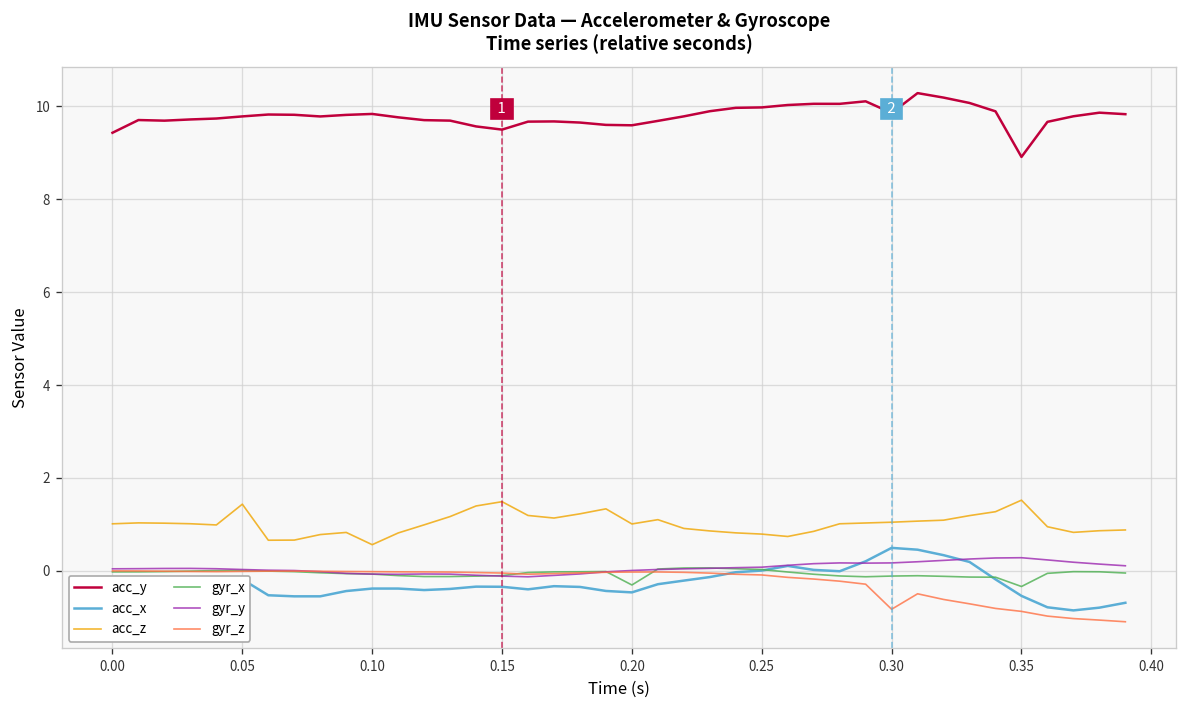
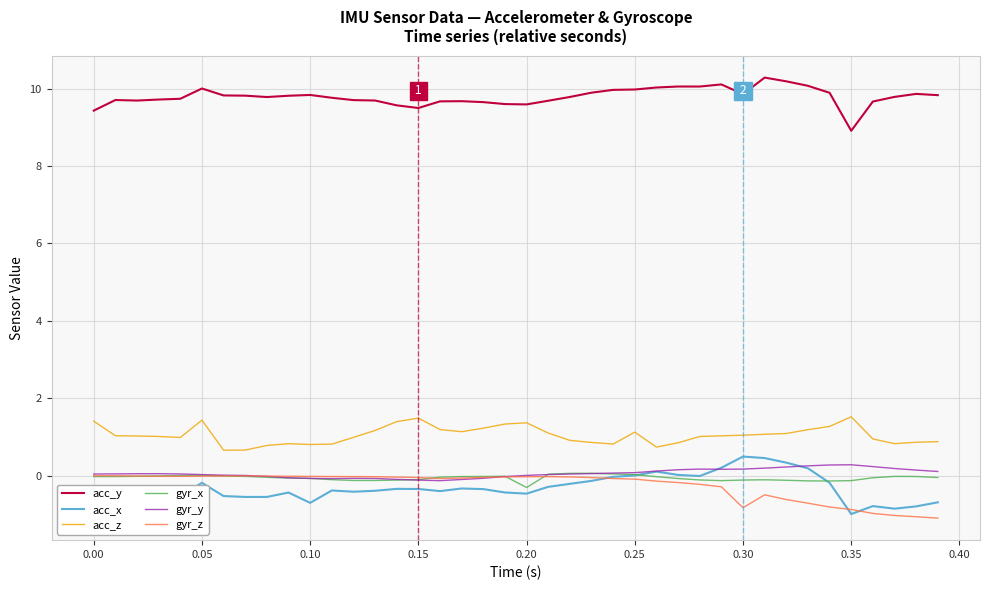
  {
    "acc_y": {
      "0.00": 9.4,
-     "0.05": 9.8,
+     "0.05": 10.0,
      "0.10": 9.8,
      "0.20": 9.6,
      "0.25": 10.0,
      "0.35": 8.9
    },
    "acc_x": {
      "0.05": -0.2,
-     "0.10": -0.4,
+     "0.10": -0.7,
      "0.15": -0.3,
      "0.20": -0.5,
      "0.30": 0.5,
-     "0.35": -0.5
+     "0.35": -1.0
    },
    "acc_z": {
-     "0.00": 1.0,
+     "0.00": 1.4,
      "0.05": 1.4,
-     "0.10": 0.6,
+     "0.10": 0.8,
      "0.15": 1.5,
-     "0.20": 1.0,
-     "0.25": 0.8,
+     "0.20": 1.4,
+     "0.25": 1.1,
      "0.30": 1.0,
      "0.35": 1.5
    },
    "gyr_x": {
      "0.20": -0.3,
      "0.30": -0.1,
-     "0.35": -0.3
+     "0.35": -0.1
    },
    "gyr_y": {
      "0.30": 0.2,
      "0.35": 0.3
    },
    "gyr_z": {
      "0.25": -0.1,
      "0.30": -0.8,
      "0.35": -0.9
    }
  }
